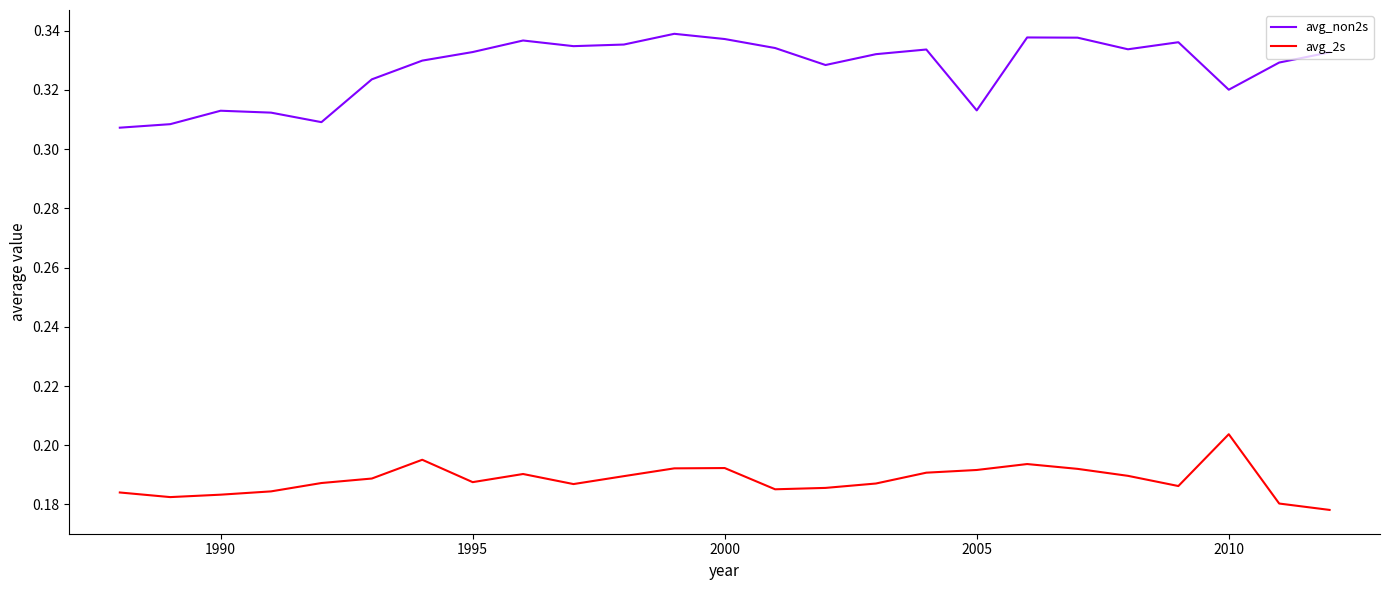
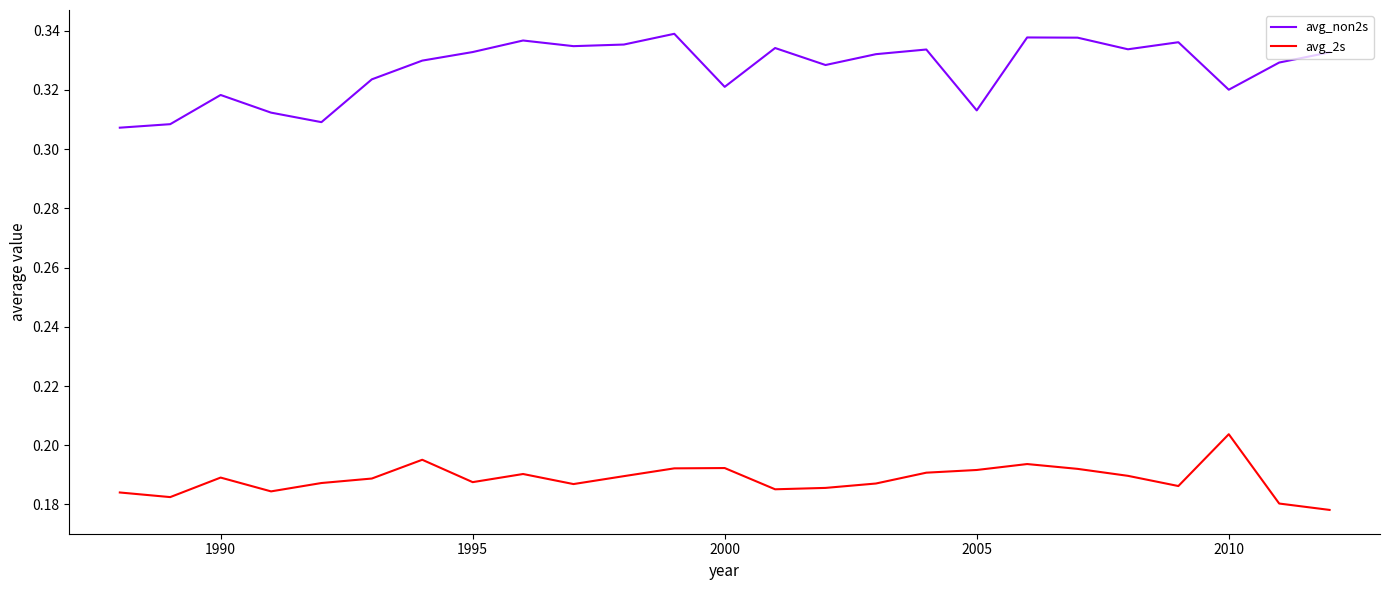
  {
    "avg_non2s": {
-     "1990": 0.313,
+     "1990": 0.318,
      "1995": 0.333,
-     "2000": 0.337,
+     "2000": 0.321,
      "2005": 0.313,
      "2010": 0.320
    },
    "avg_2s": {
-     "1990": 0.183,
+     "1990": 0.189,
      "1995": 0.188,
      "2000": 0.192,
      "2005": 0.192,
      "2010": 0.204
    }
  }
